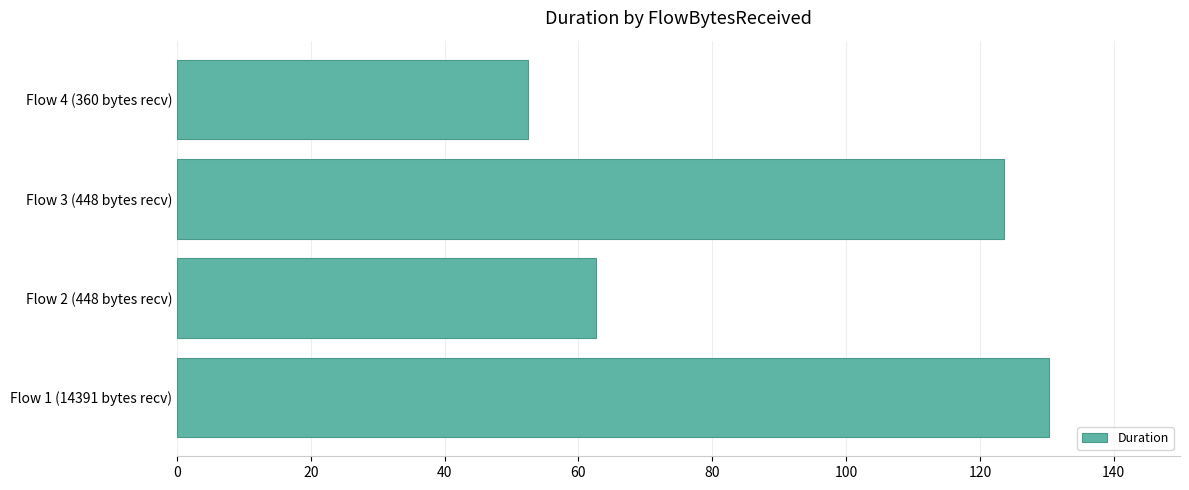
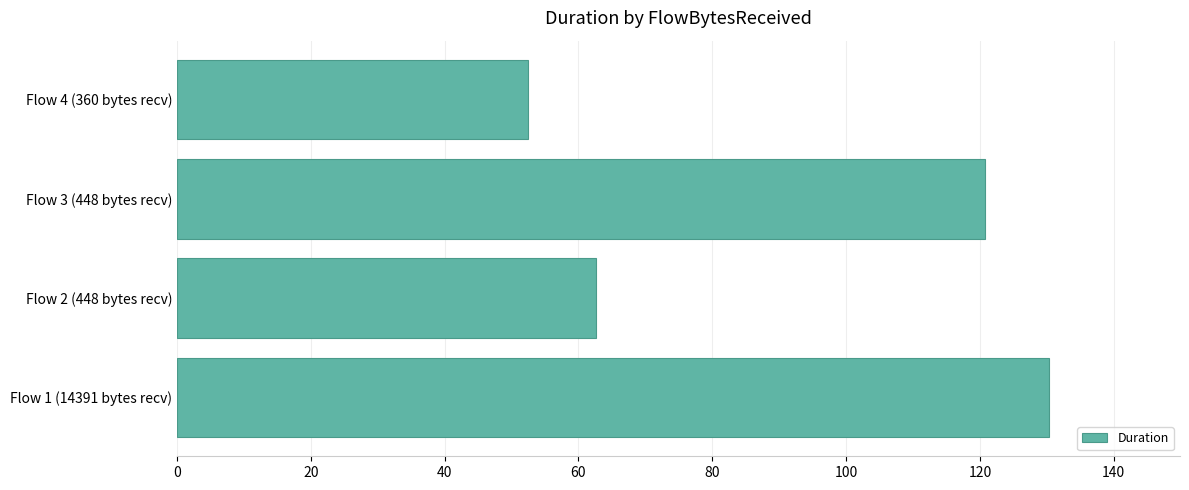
  {
    "Flow 4 (360 bytes recv)": 52,
-   "Flow 3 (448 bytes recv)": 124,
+   "Flow 3 (448 bytes recv)": 121,
    "Flow 2 (448 bytes recv)": 63,
    "Flow 1 (14391 bytes recv)": 130
  }
